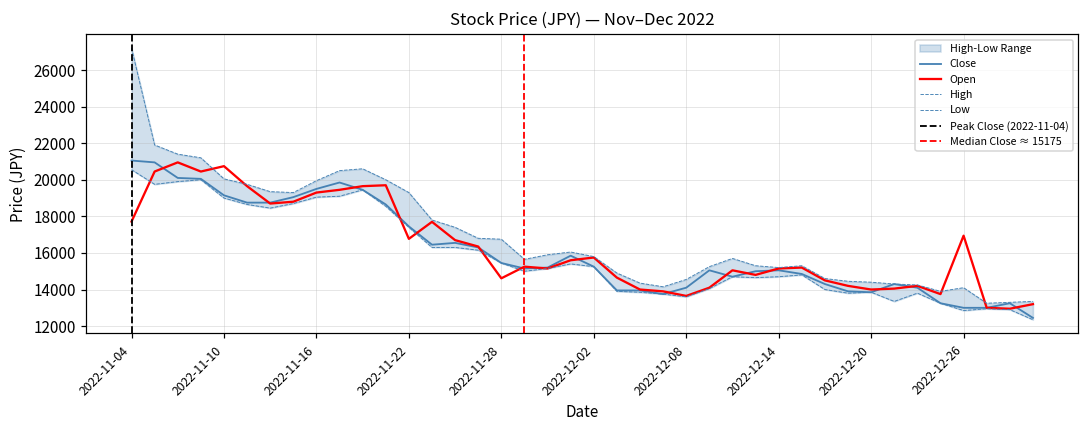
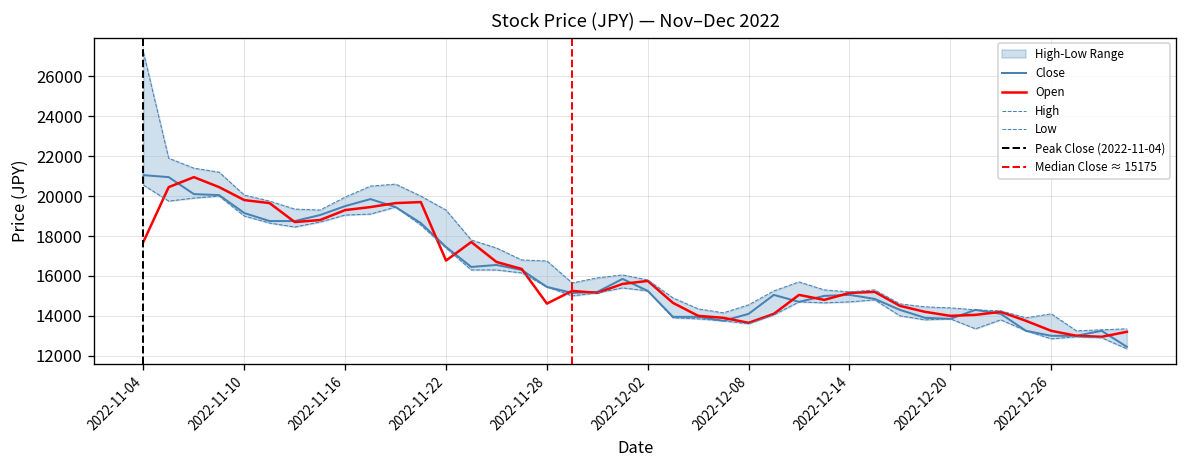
  {
    "Open": {
      "2022-11-04": 17700,
-     "2022-11-10": 20700,
+     "2022-11-10": 19800,
      "2022-11-16": 19300,
      "2022-11-22": 16800,
      "2022-11-28": 14600,
-     "2022-12-26": 16900
+     "2022-12-26": 13300
    }
  }
